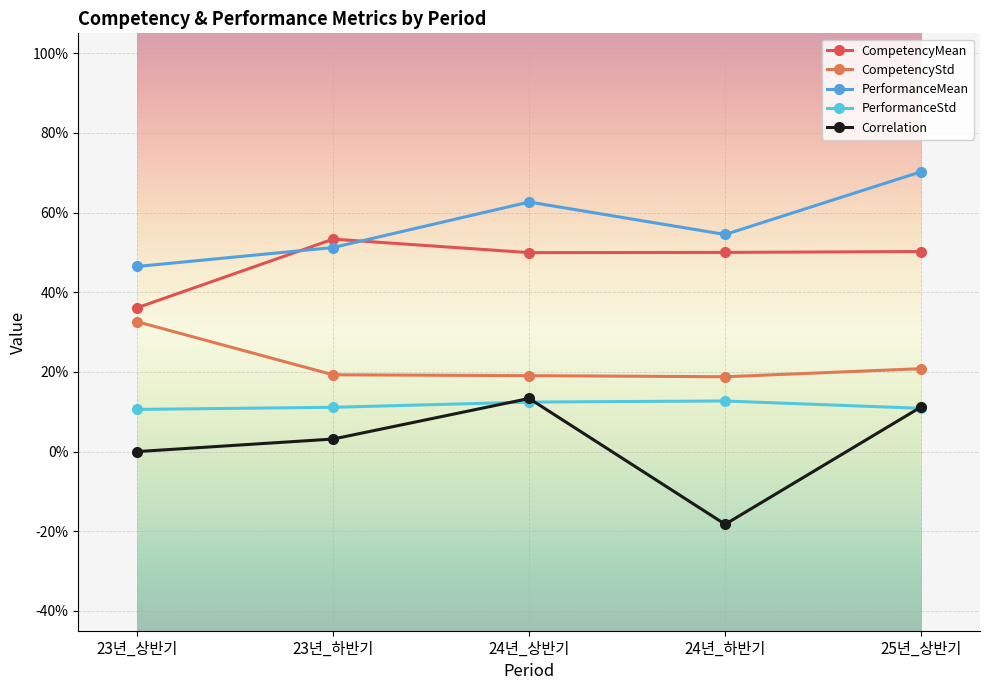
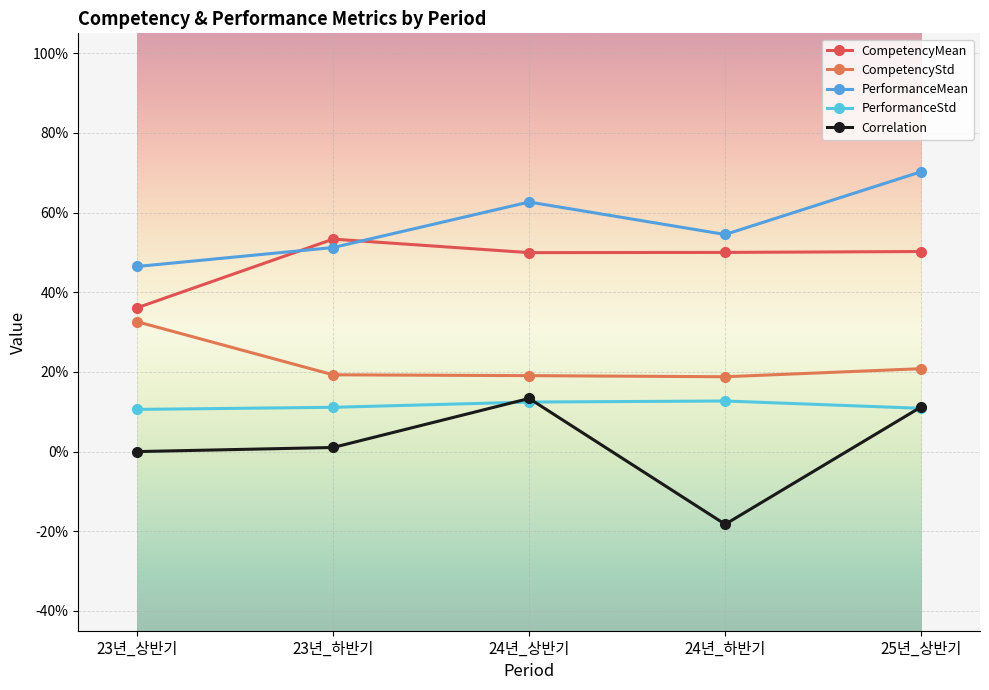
  {
    "Correlation": {
      "23년_상반기": "0%",
-     "23년_하반기": "3%",
+     "23년_하반기": "1%",
      "24년_상반기": "13%",
      "24년_하반기": "-18%"
    }
  }
